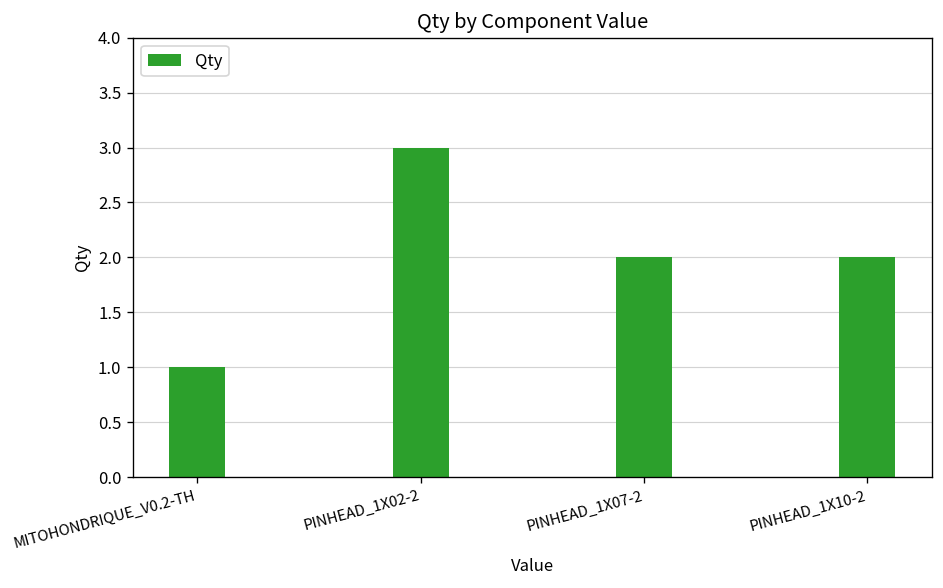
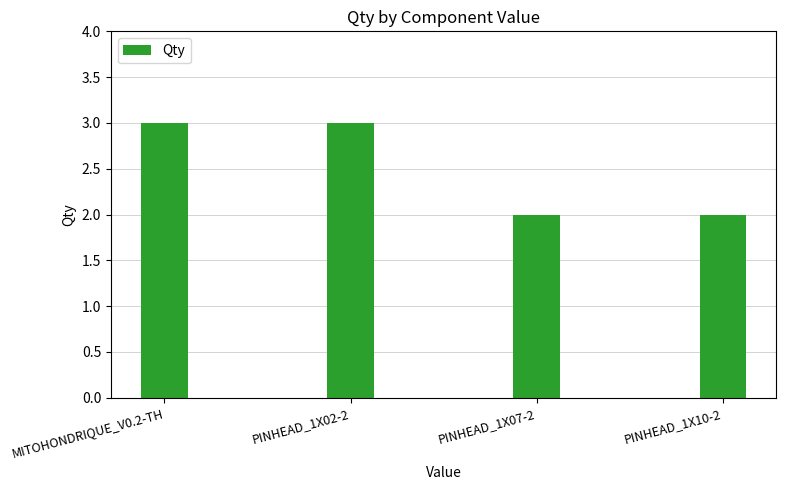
  {
-   "MITOHONDRIQUE_V0.2-TH": 1,
+   "MITOHONDRIQUE_V0.2-TH": 3,
    "PINHEAD_1X02-2": 3,
    "PINHEAD_1X07-2": 2,
    "PINHEAD_1X10-2": 2
  }
